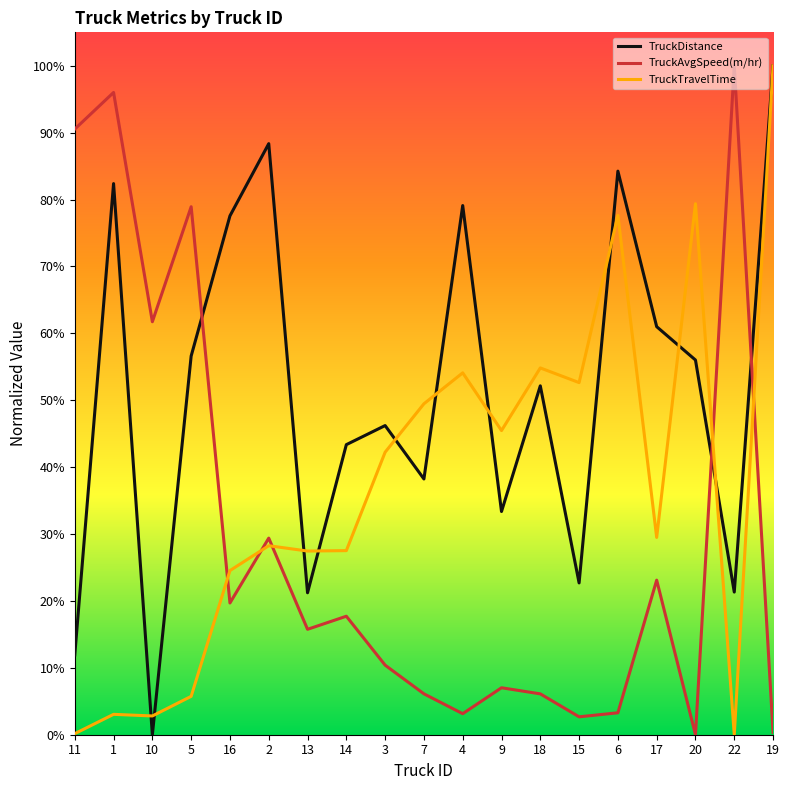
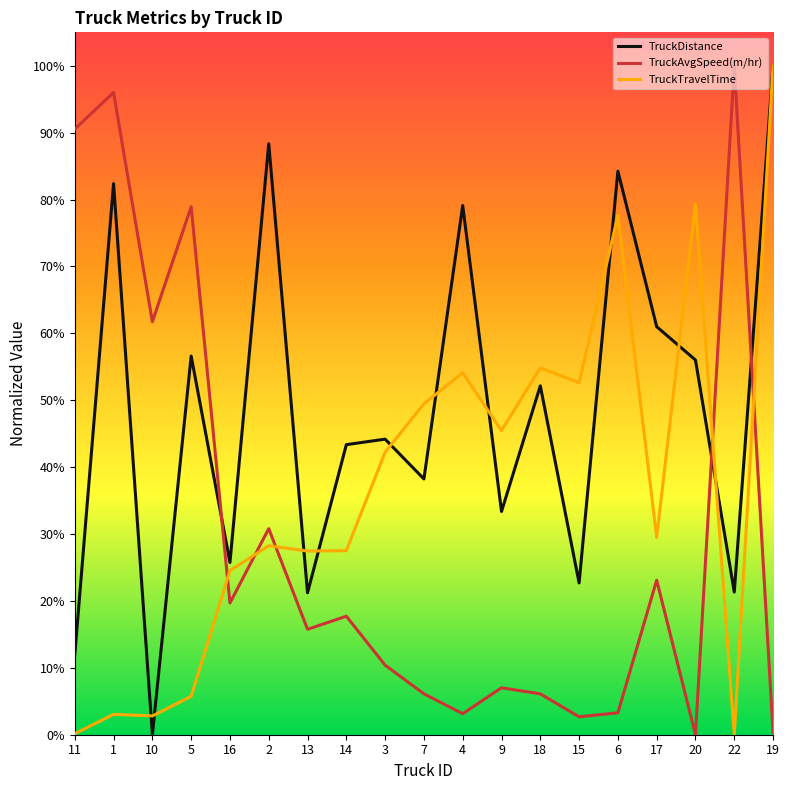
  {
    "TruckDistance": {
      "11": "12%",
      "1": "82%",
      "10": "0%",
      "5": "57%",
-     "16": "78%",
+     "16": "26%",
      "2": "88%",
      "13": "21%",
      "14": "43%",
-     "3": "46%",
+     "3": "44%",
      "7": "38%",
      "4": "79%",
      "9": "33%",
      "18": "52%",
      "15": "23%",
      "6": "84%",
      "17": "61%",
      "20": "56%",
      "22": "21%"
    },
    "TruckAvgSpeed(m/hr)": {
      "11": "91%",
      "1": "96%",
      "10": "62%",
      "5": "79%",
      "16": "20%",
-     "2": "29%",
+     "2": "31%",
      "13": "16%",
      "14": "18%",
      "3": "10%",
      "7": "6%",
      "4": "3%",
      "9": "7%",
      "18": "6%",
      "15": "3%",
      "6": "3%",
      "17": "23%",
      "20": "0%",
      "19": "0%"
    },
    "TruckTravelTime": {
      "11": "0%",
      "1": "3%",
      "10": "3%",
      "5": "6%",
      "16": "25%",
      "2": "28%",
      "13": "27%",
      "14": "28%",
      "3": "42%",
      "7": "49%",
      "4": "54%",
      "9": "45%",
      "18": "55%",
      "15": "53%",
      "6": "78%",
      "17": "29%",
      "20": "79%",
      "22": "0%"
    }
  }
